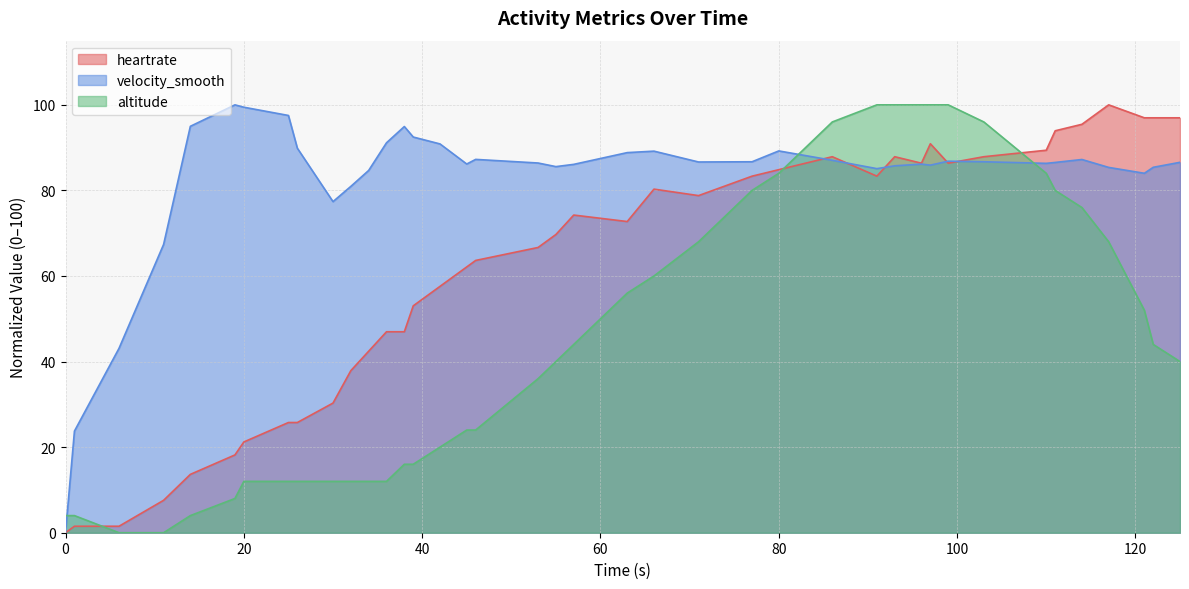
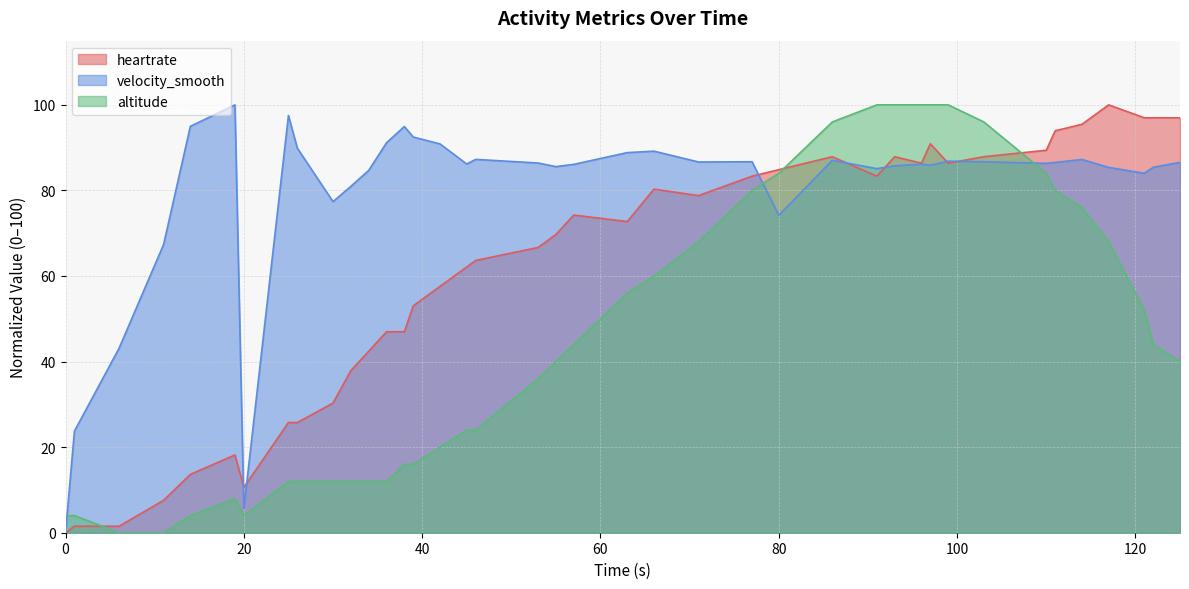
  {
    "heartrate": {
-     "20": 21,
+     "20": 11,
      "80": 85
    },
    "velocity_smooth": {
-     "20": 99,
-     "80": 89
+     "20": 6,
+     "80": 74
    },
    "altitude": {
      "0": 4,
-     "20": 12,
+     "20": 4,
      "80": 84
    }
  }
